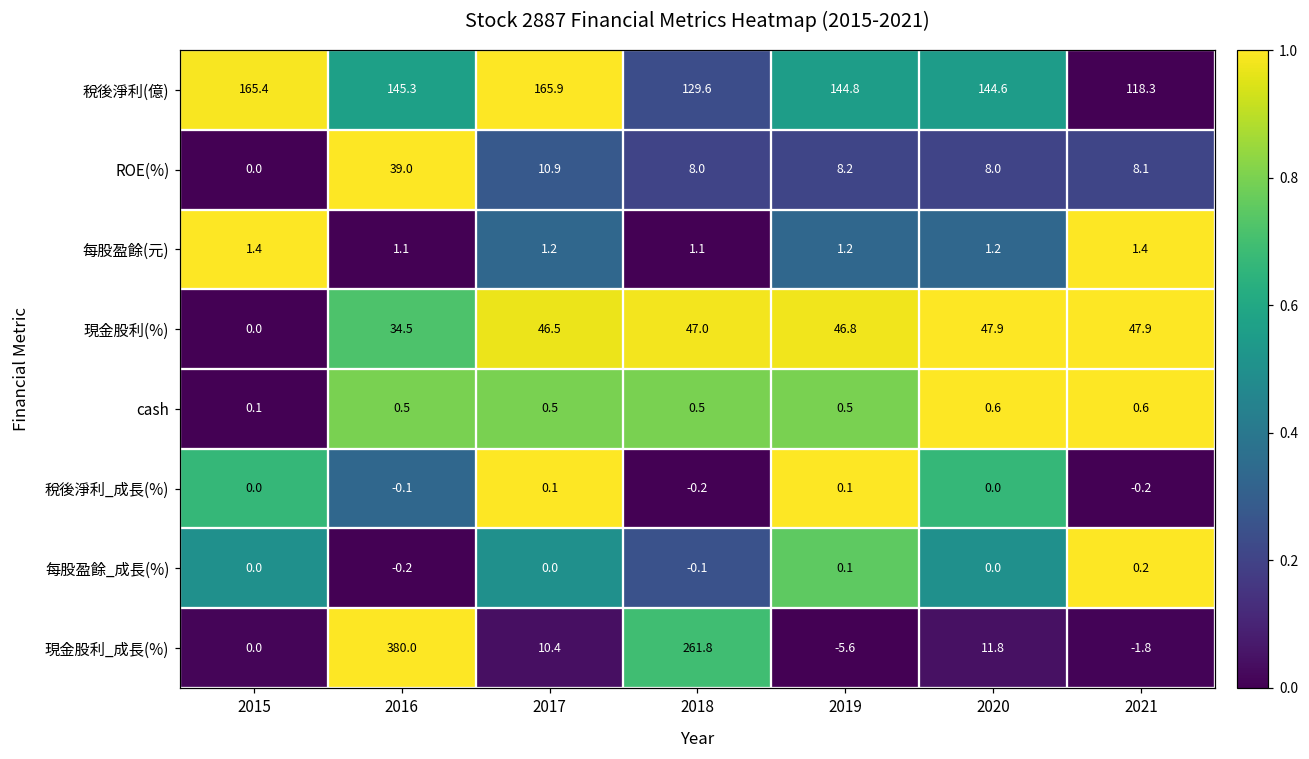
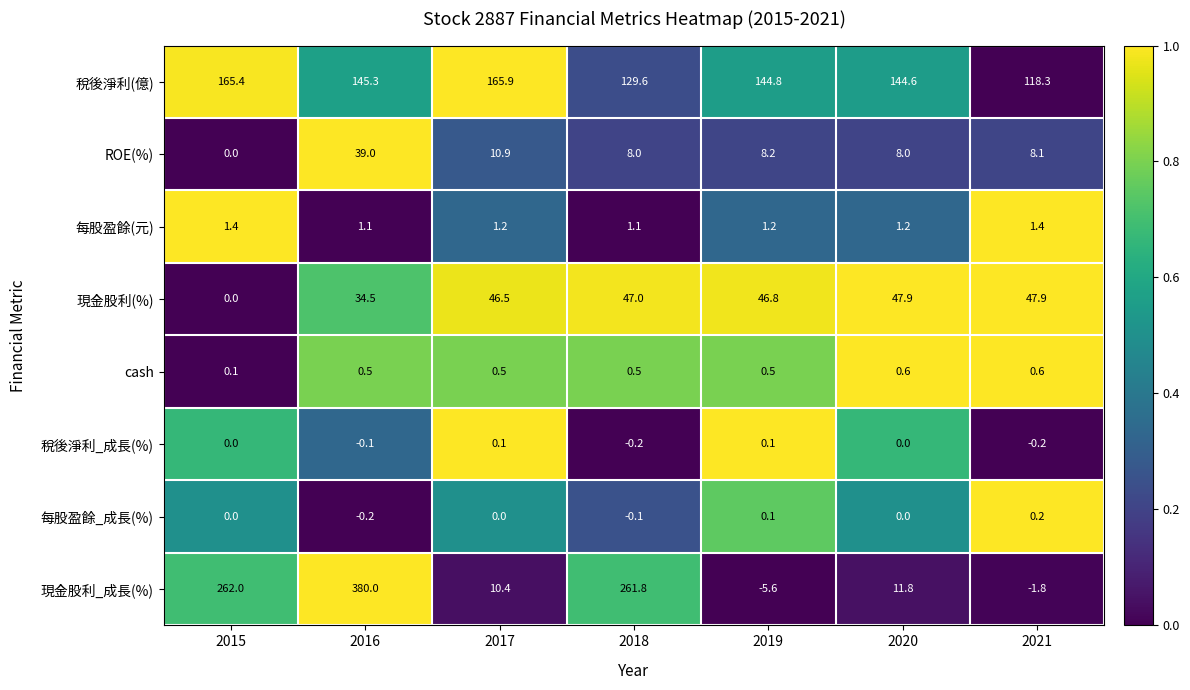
  {
    "稅後淨利(億)": {
      "2015": 165.4,
      "2016": 145.3,
      "2017": 165.9,
      "2018": 129.6,
      "2019": 144.8,
      "2020": 144.6,
      "2021": 118.3
    },
    "ROE(%)": {
      "2015": 0.0,
      "2016": 39.0,
      "2017": 10.9,
      "2018": 8.0,
      "2019": 8.2,
      "2020": 8.0,
      "2021": 8.1
    },
    "每股盈餘(元)": {
      "2015": 1.4,
      "2016": 1.1,
      "2017": 1.2,
      "2018": 1.1,
      "2019": 1.2,
      "2020": 1.2,
      "2021": 1.4
    },
    "現金股利(%)": {
      "2015": 0.0,
      "2016": 34.5,
      "2017": 46.5,
      "2018": 47.0,
      "2019": 46.8,
      "2020": 47.9,
      "2021": 47.9
    },
    "cash": {
      "2015": 0.1,
      "2016": 0.5,
      "2017": 0.5,
      "2018": 0.5,
      "2019": 0.5,
      "2020": 0.6,
      "2021": 0.6
    },
    "稅後淨利_成長(%)": {
      "2015": 0.0,
      "2016": -0.1,
      "2017": 0.1,
      "2018": -0.2,
      "2019": 0.1,
      "2020": 0.0,
      "2021": -0.2
    },
    "每股盈餘_成長(%)": {
      "2015": 0.0,
      "2016": -0.2,
      "2017": 0.0,
      "2018": -0.1,
      "2019": 0.1,
      "2020": 0.0,
      "2021": 0.2
    },
    "現金股利_成長(%)": {
-     "2015": 0.0,
+     "2015": 262.0,
      "2016": 380.0,
      "2017": 10.4,
      "2018": 261.8,
      "2019": -5.6,
      "2020": 11.8,
      "2021": -1.8
    }
  }
